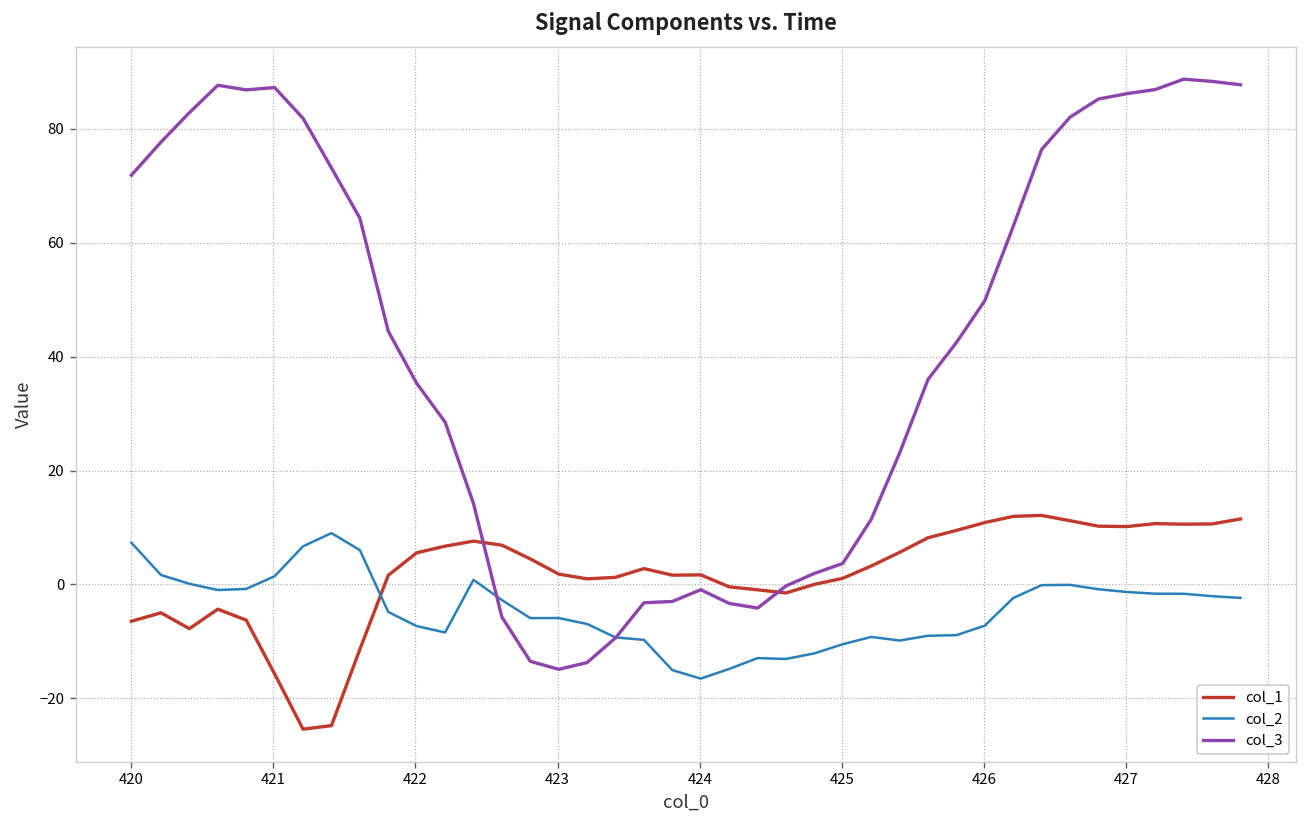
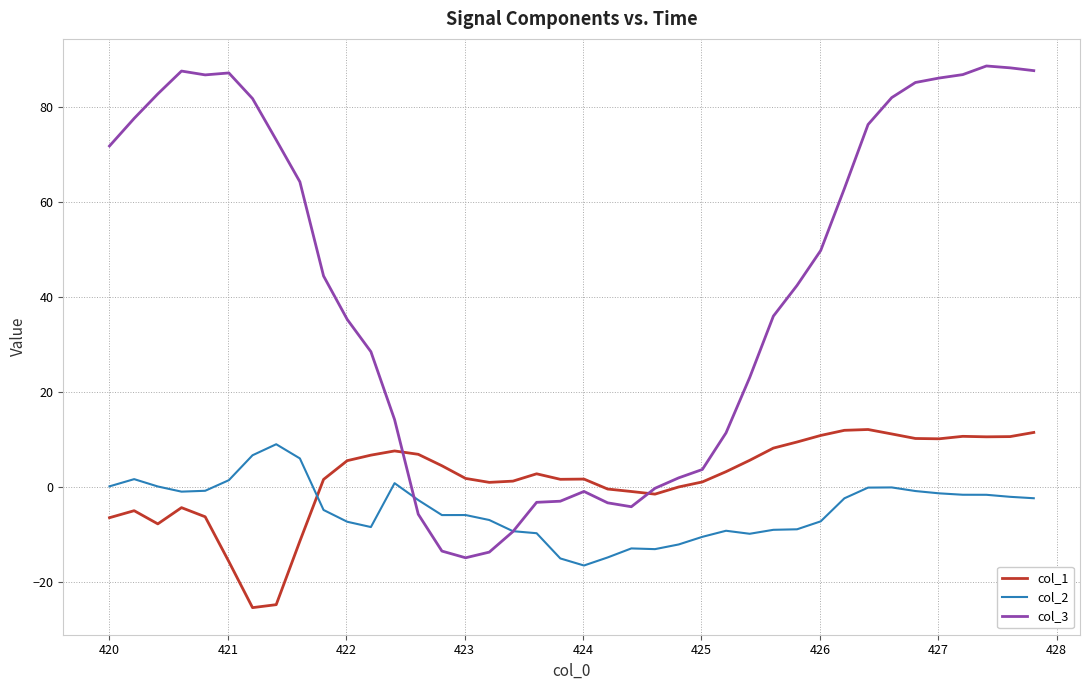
  {
    "col_1": {
      "420": -6
    },
    "col_2": {
-     "420": 7
+     "420": 0
    },
    "col_3": {
      "420": 72
    }
  }
